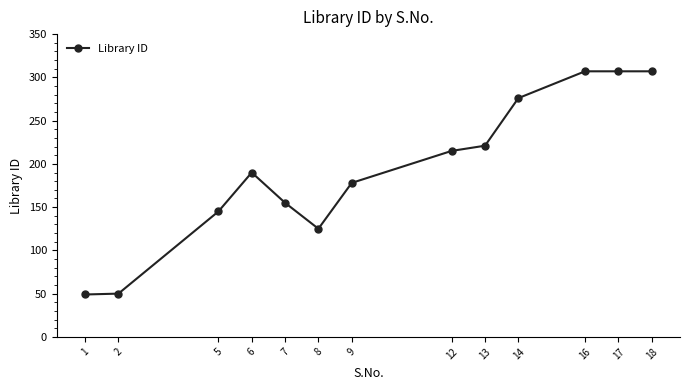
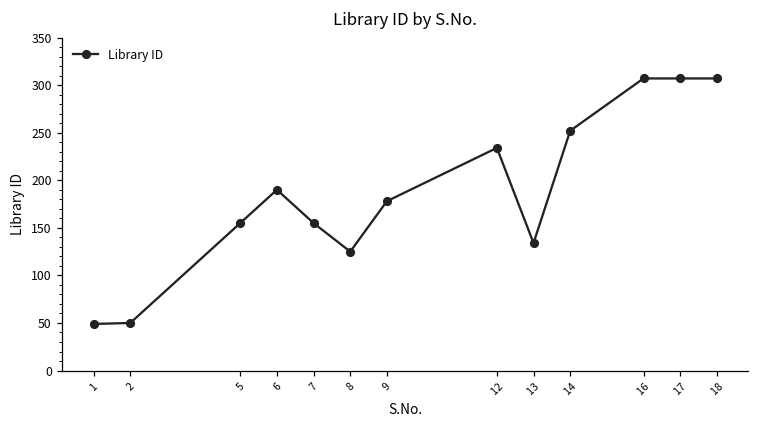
  {
    "1": 50,
    "2": 50,
-   "5": 150,
+   "5": 160,
    "6": 190,
    "7": 160,
    "8": 130,
    "9": 180,
-   "12": 220,
-   "13": 220,
-   "14": 280,
+   "12": 230,
+   "13": 130,
+   "14": 250,
    "16": 310,
    "17": 310,
    "18": 310
  }
